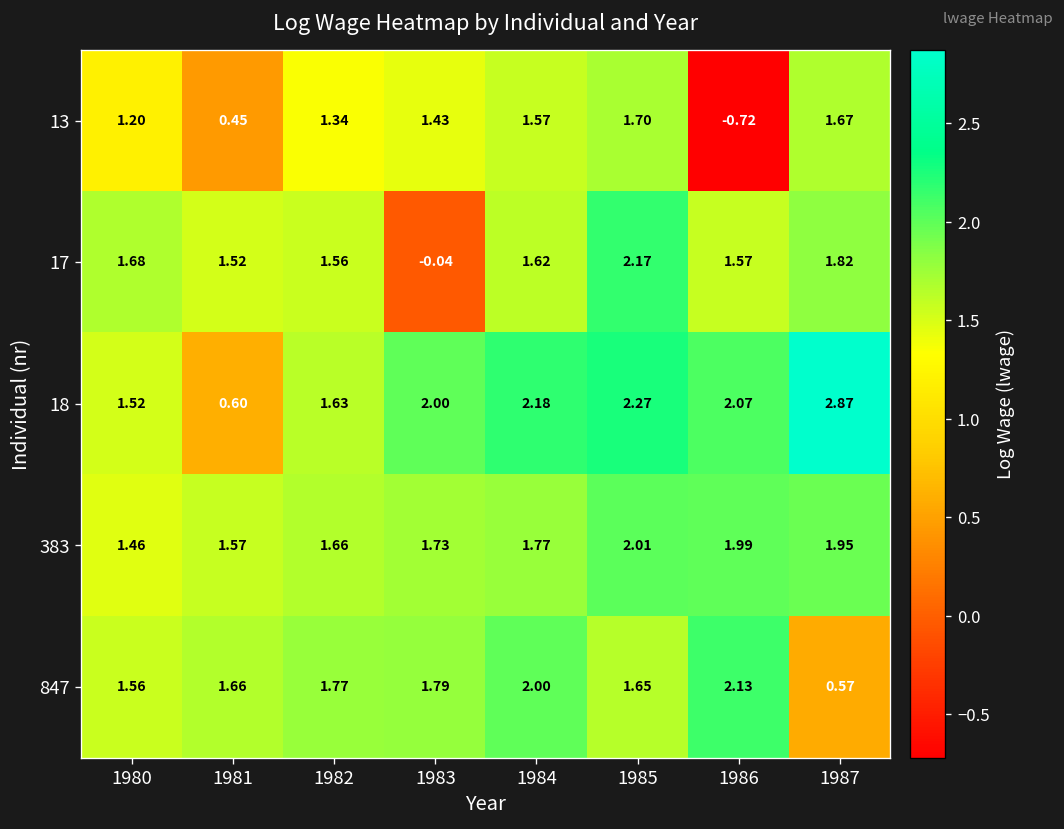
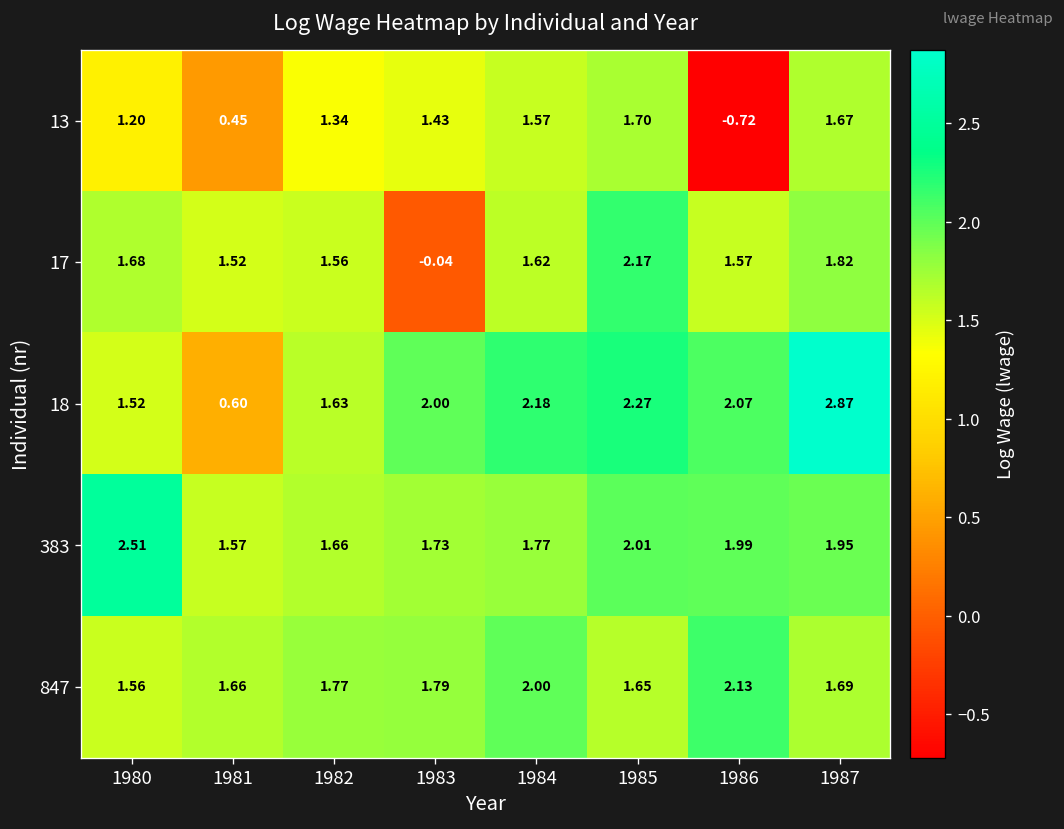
  {
    "13": {
      "1980": 1.20,
      "1981": 0.45,
      "1982": 1.34,
      "1983": 1.43,
      "1984": 1.57,
      "1985": 1.70,
      "1986": -0.72,
      "1987": 1.67
    },
    "17": {
      "1980": 1.68,
      "1981": 1.52,
      "1982": 1.56,
      "1983": -0.04,
      "1984": 1.62,
      "1985": 2.17,
      "1986": 1.57,
      "1987": 1.82
    },
    "18": {
      "1980": 1.52,
      "1981": 0.60,
      "1982": 1.63,
      "1983": 2.00,
      "1984": 2.18,
      "1985": 2.27,
      "1986": 2.07,
      "1987": 2.87
    },
    "383": {
-     "1980": 1.46,
+     "1980": 2.51,
      "1981": 1.57,
      "1982": 1.66,
      "1983": 1.73,
      "1984": 1.77,
      "1985": 2.01,
      "1986": 1.99,
      "1987": 1.95
    },
    "847": {
      "1980": 1.56,
      "1981": 1.66,
      "1982": 1.77,
      "1983": 1.79,
      "1984": 2.00,
      "1985": 1.65,
      "1986": 2.13,
-     "1987": 0.57
+     "1987": 1.69
    }
  }
